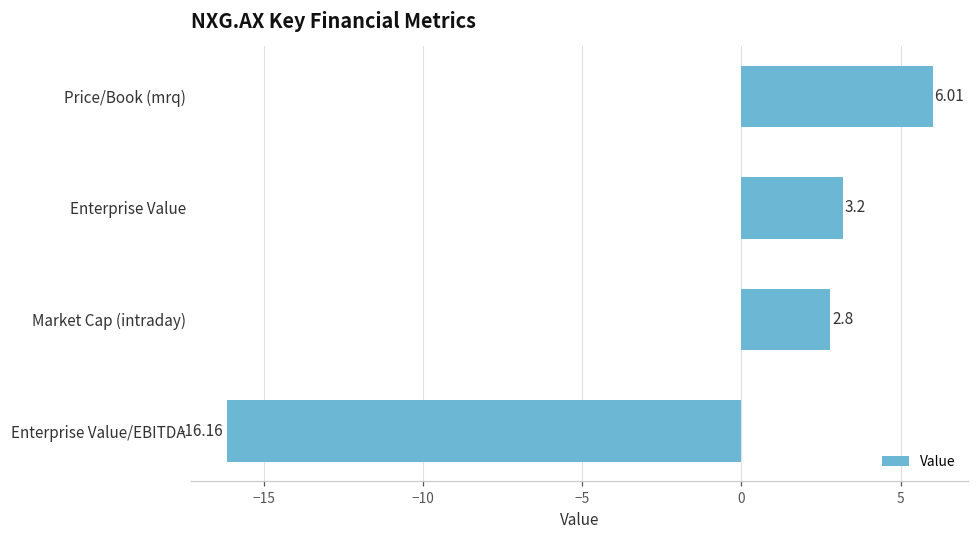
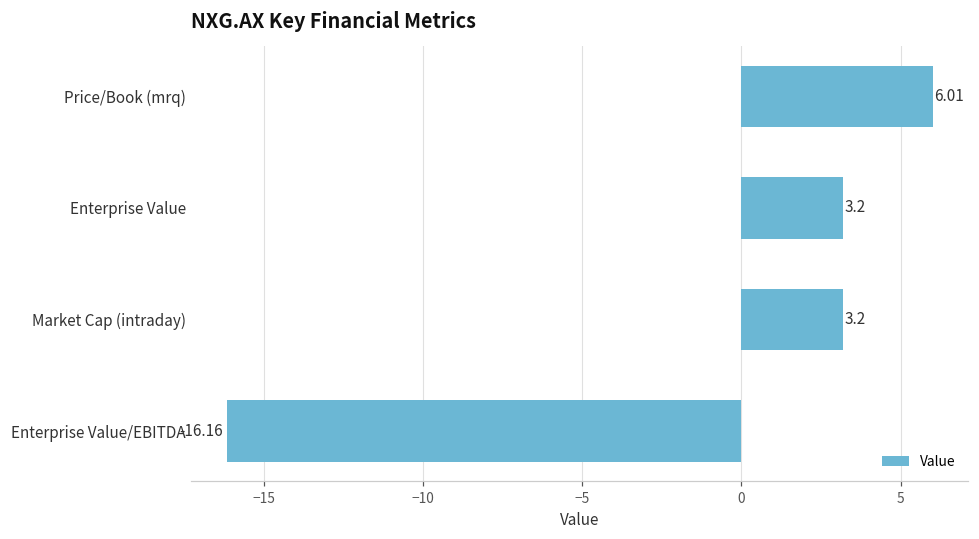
  {
    "Price/Book (mrq)": 6.01,
    "Enterprise Value": 3.2,
-   "Market Cap (intraday)": 2.8,
+   "Market Cap (intraday)": 3.2,
    "Enterprise Value/EBITDA": -16.16
  }
